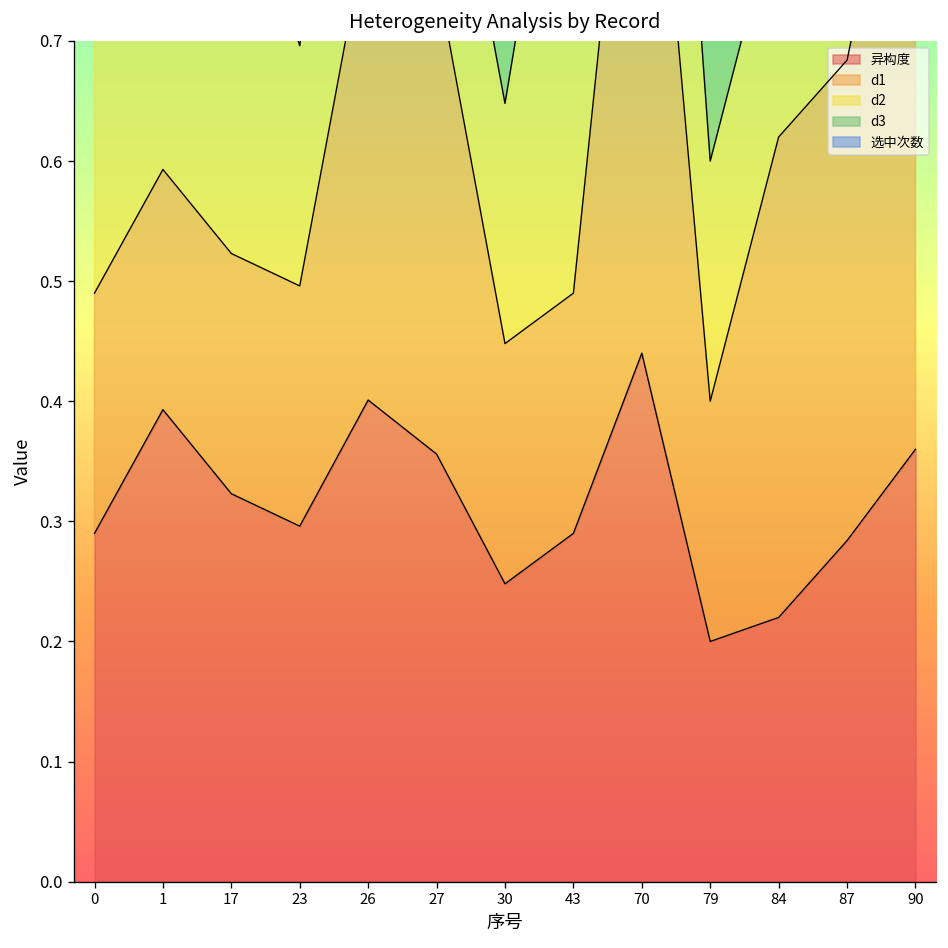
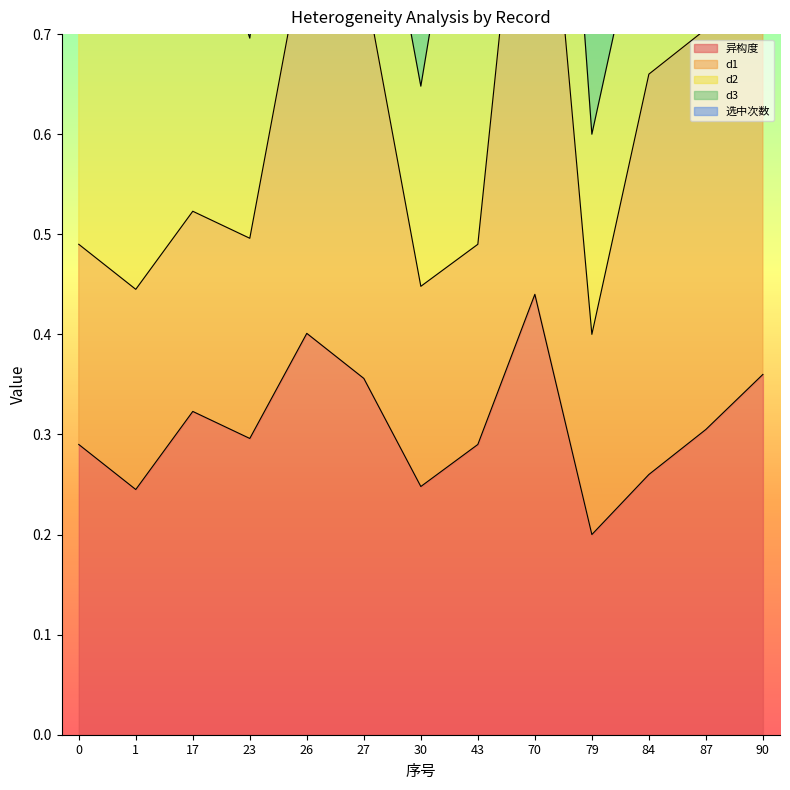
  {
    "异构度": {
      "0": 0.290,
-     "1": 0.393,
+     "1": 0.245,
      "17": 0.323,
      "23": 0.296,
      "26": 0.401,
      "27": 0.356,
      "30": 0.248,
      "43": 0.290,
      "70": 0.440,
      "79": 0.200,
-     "84": 0.22,
-     "87": 0.284,
+     "84": 0.26,
+     "87": 0.305,
      "90": 0.360
    }
  }
